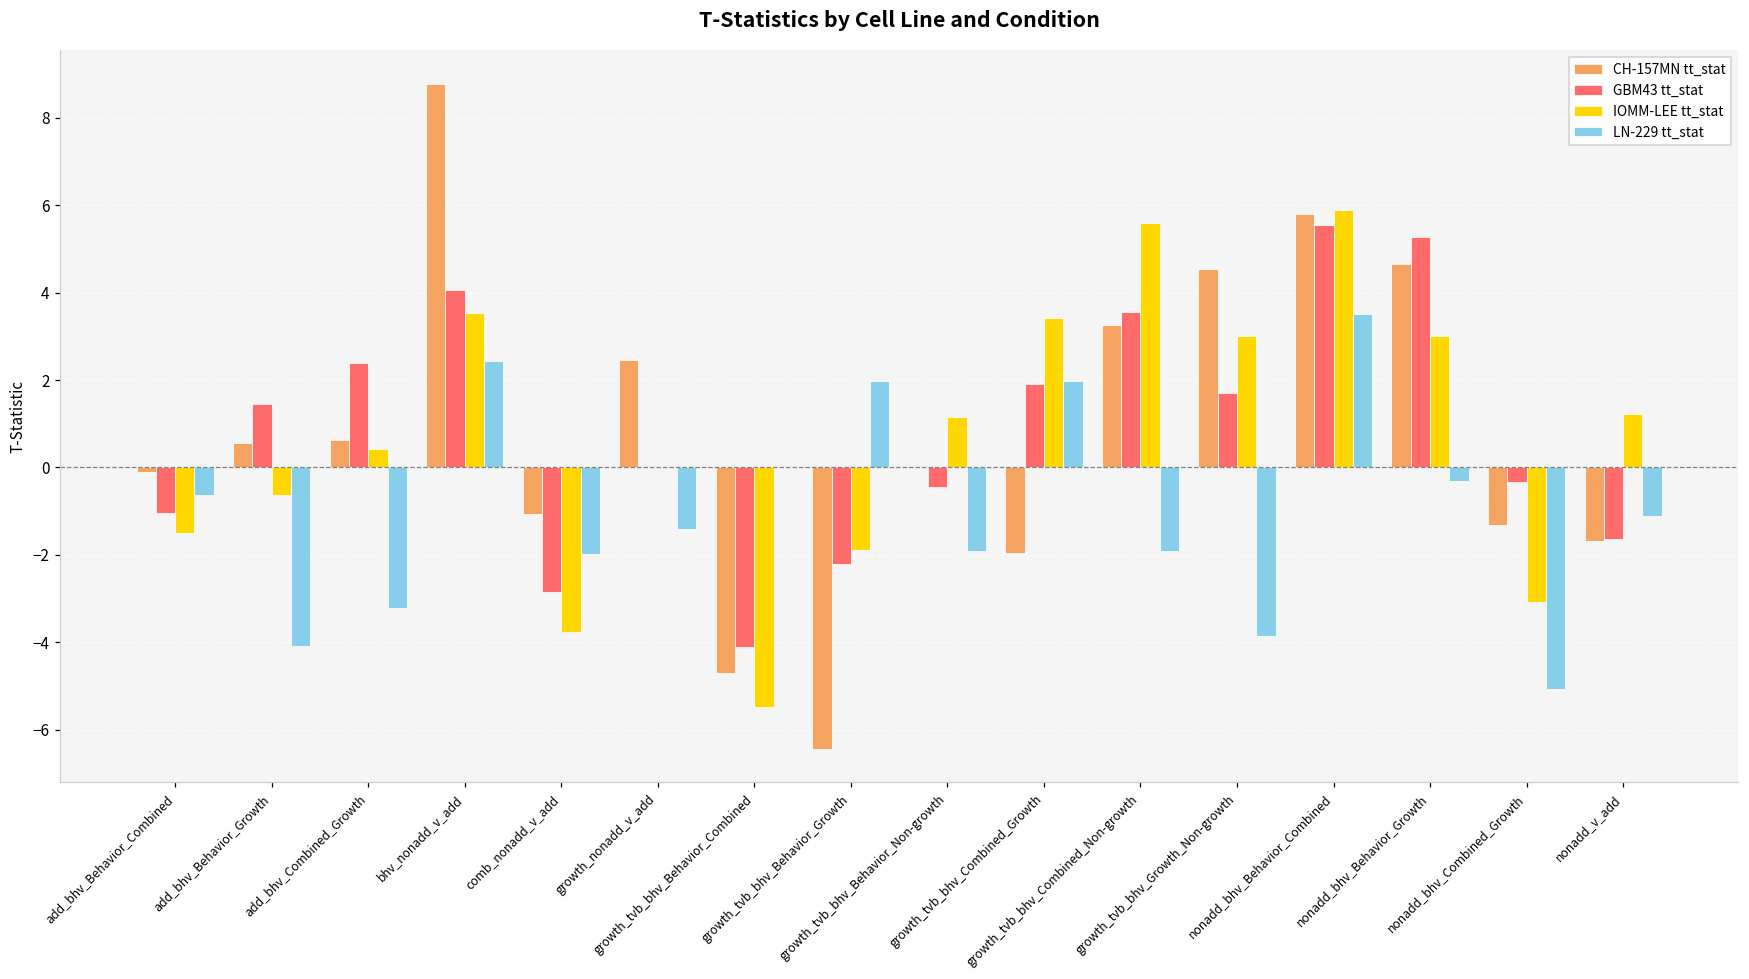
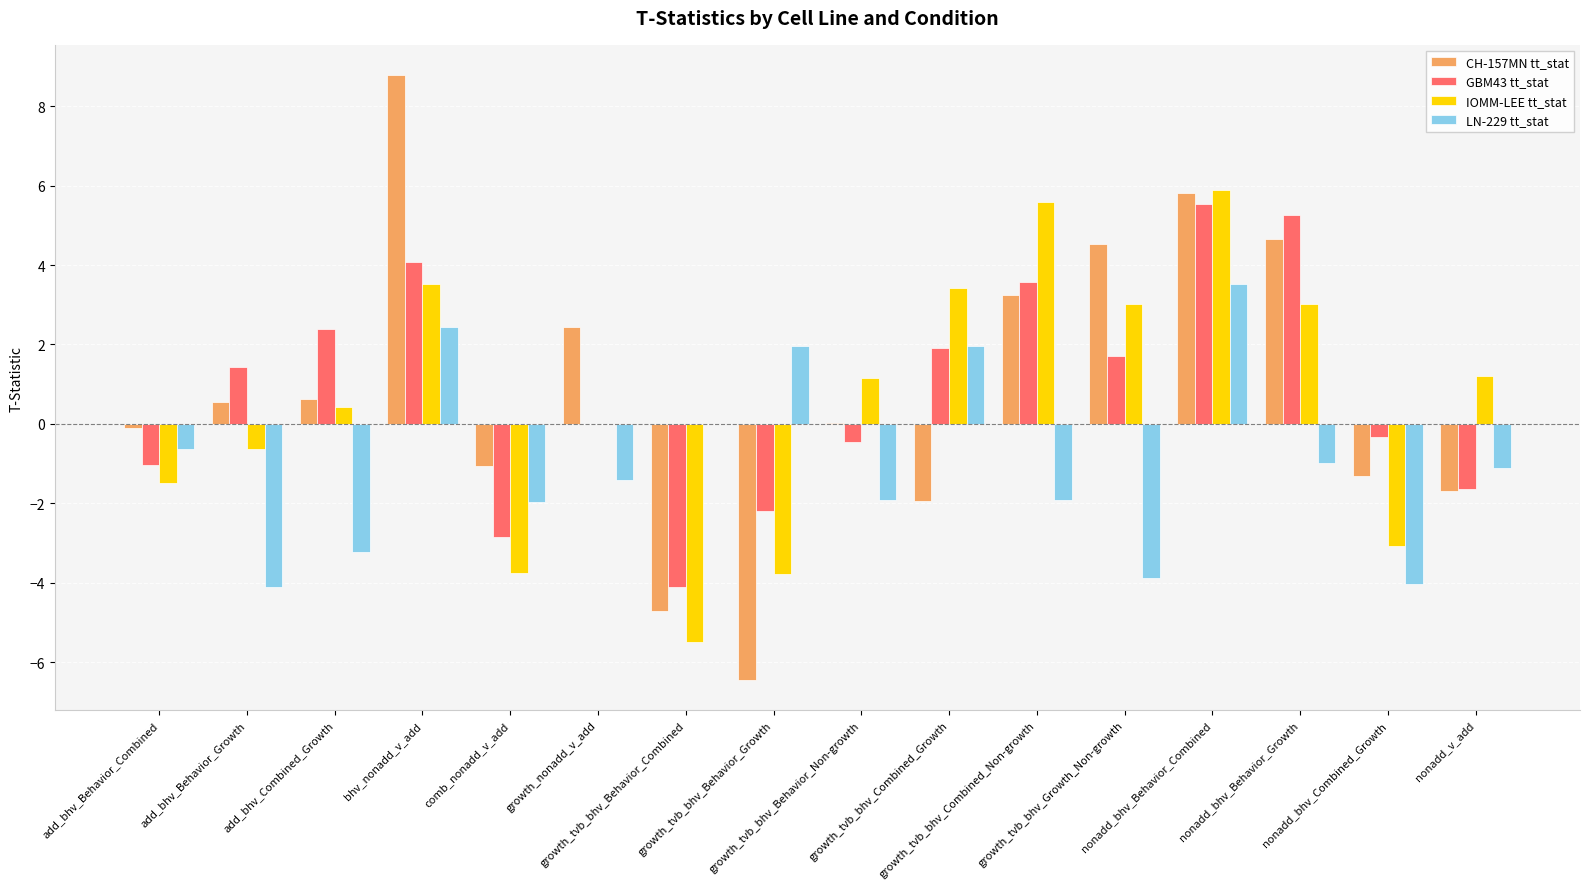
  {
    "IOMM-LEE tt_stat": {
      "add_bhv_Behavior_Combined": -1.5,
      "add_bhv_Behavior_Growth": -0.6,
      "add_bhv_Combined_Growth": 0.4,
      "bhv_nonadd_v_add": 3.5,
      "comb_nonadd_v_add": -3.8,
      "growth_nonadd_v_add": 0.0,
      "growth_tvb_bhv_Behavior_Combined": -5.5,
-     "growth_tvb_bhv_Behavior_Growth": -1.9,
+     "growth_tvb_bhv_Behavior_Growth": -3.8,
      "growth_tvb_bhv_Behavior_Non-growth": 1.2,
      "growth_tvb_bhv_Combined_Growth": 3.4,
      "growth_tvb_bhv_Combined_Non-growth": 5.6,
      "growth_tvb_bhv_Growth_Non-growth": 3.0,
      "nonadd_bhv_Behavior_Combined": 5.9,
      "nonadd_bhv_Behavior_Growth": 3.0,
      "nonadd_bhv_Combined_Growth": -3.1,
      "nonadd_v_add": 1.2
    },
    "LN-229 tt_stat": {
      "add_bhv_Behavior_Combined": -0.6,
      "add_bhv_Behavior_Growth": -4.1,
      "add_bhv_Combined_Growth": -3.2,
      "bhv_nonadd_v_add": 2.4,
      "comb_nonadd_v_add": -2.0,
      "growth_nonadd_v_add": -1.4,
      "growth_tvb_bhv_Behavior_Growth": 2.0,
      "growth_tvb_bhv_Behavior_Non-growth": -1.9,
      "growth_tvb_bhv_Combined_Growth": 2.0,
      "growth_tvb_bhv_Combined_Non-growth": -1.9,
      "growth_tvb_bhv_Growth_Non-growth": -3.9,
      "nonadd_bhv_Behavior_Combined": 3.5,
-     "nonadd_bhv_Behavior_Growth": -0.3,
-     "nonadd_bhv_Combined_Growth": -5.1,
+     "nonadd_bhv_Behavior_Growth": -1.0,
+     "nonadd_bhv_Combined_Growth": -4.0,
      "nonadd_v_add": -1.1
    }
  }
